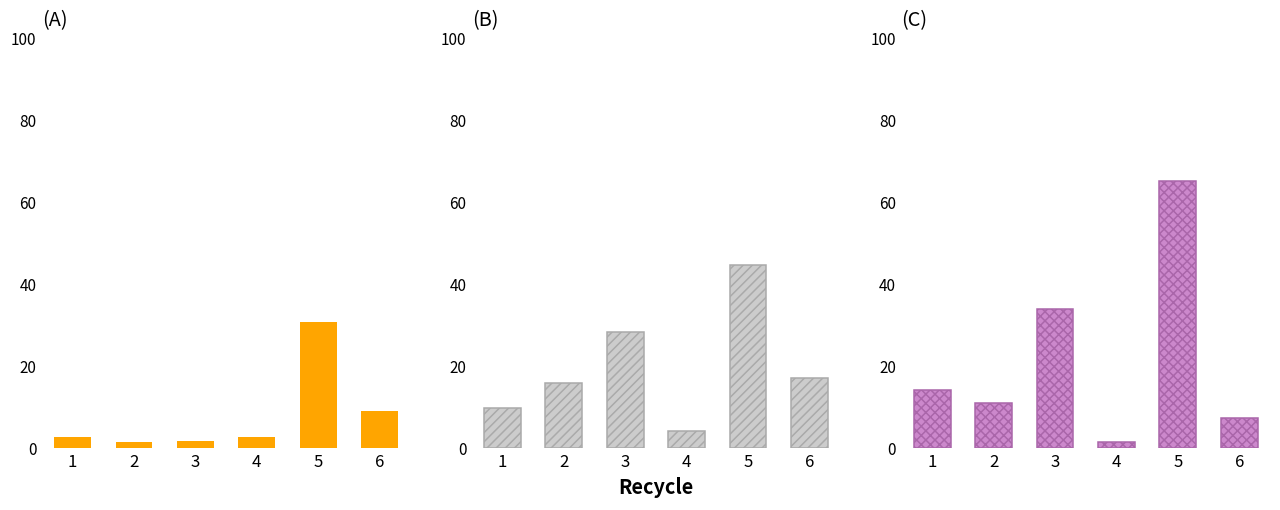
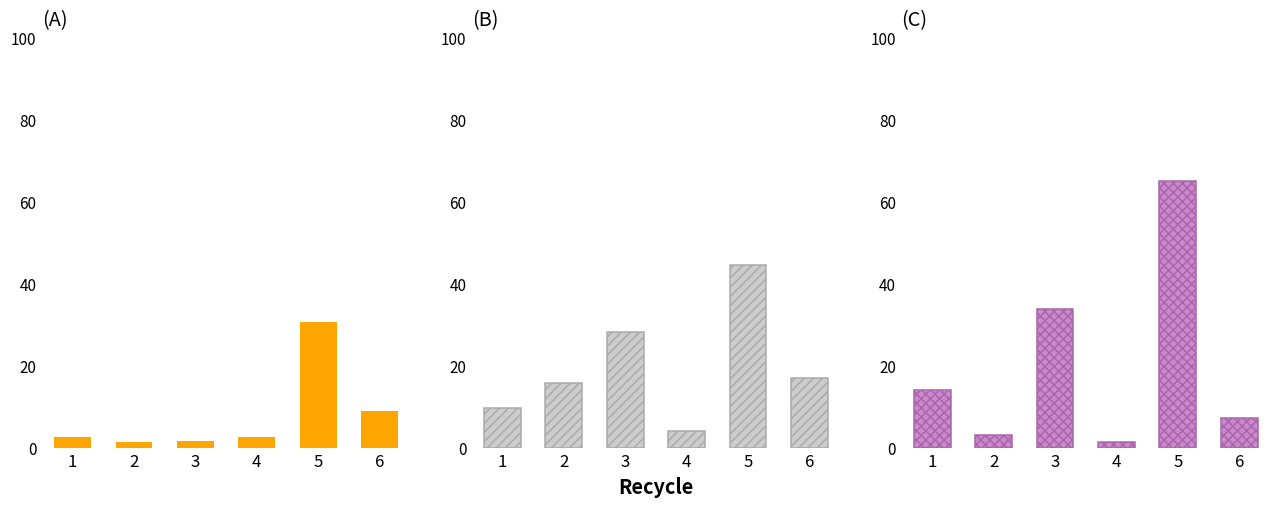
  {
    "(A)": {
      "1": 3,
      "2": 2,
      "3": 2,
      "4": 3,
      "5": 31,
      "6": 9
    },
    "(B)": {
      "1": 10,
      "2": 16,
      "3": 28,
      "4": 4,
      "5": 45,
      "6": 17
    },
    "(C)": {
      "1": 14,
-     "2": 11,
+     "2": 3,
      "3": 34,
      "4": 2,
      "5": 65,
      "6": 7
    }
  }
